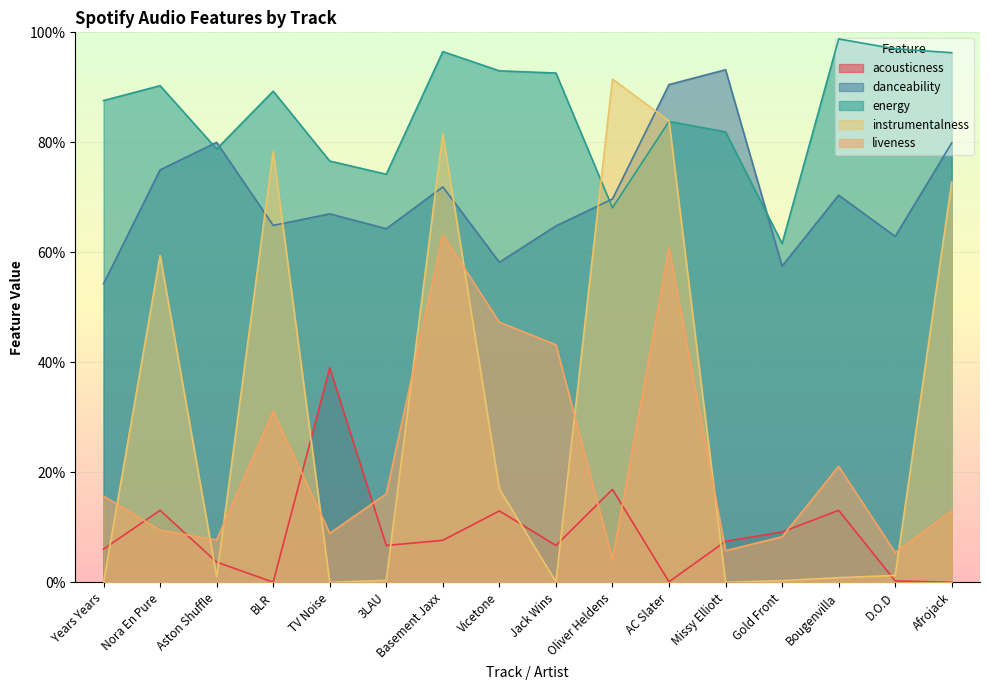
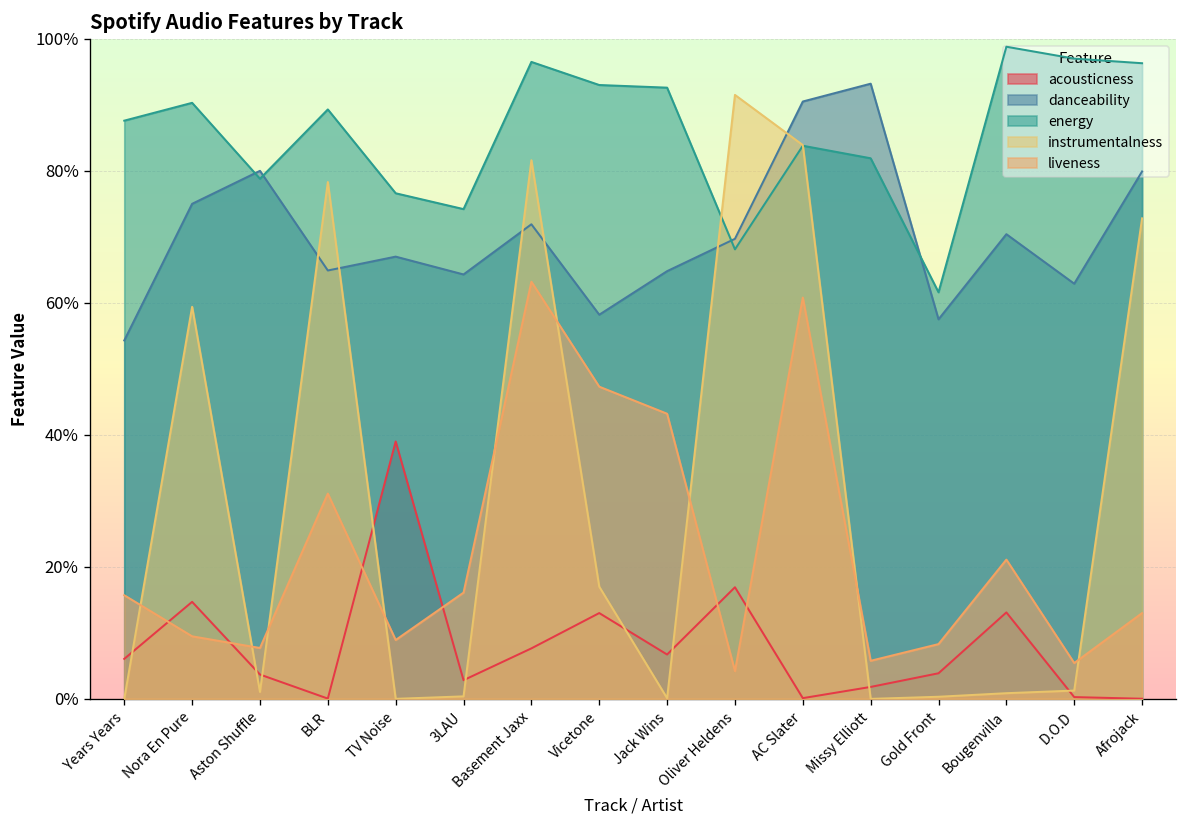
  {
    "acousticness": {
      "Years Years": "6%",
-     "Nora En Pure": "13%",
+     "Nora En Pure": "15%",
      "Aston Shuffle": "4%",
      "BLR": "0%",
      "TV Noise": "39%",
-     "3LAU": "7%",
+     "3LAU": "3%",
      "Basement Jaxx": "8%",
      "Vicetone": "13%",
      "Jack Wins": "7%",
      "Oliver Heldens": "17%",
      "AC Slater": "0%",
-     "Missy Elliott": "7%",
-     "Gold Front": "9%",
+     "Missy Elliott": "2%",
+     "Gold Front": "4%",
      "Bougenvilla": "13%",
      "D.O.D": "0%",
      "Afrojack": "0%"
    }
  }
